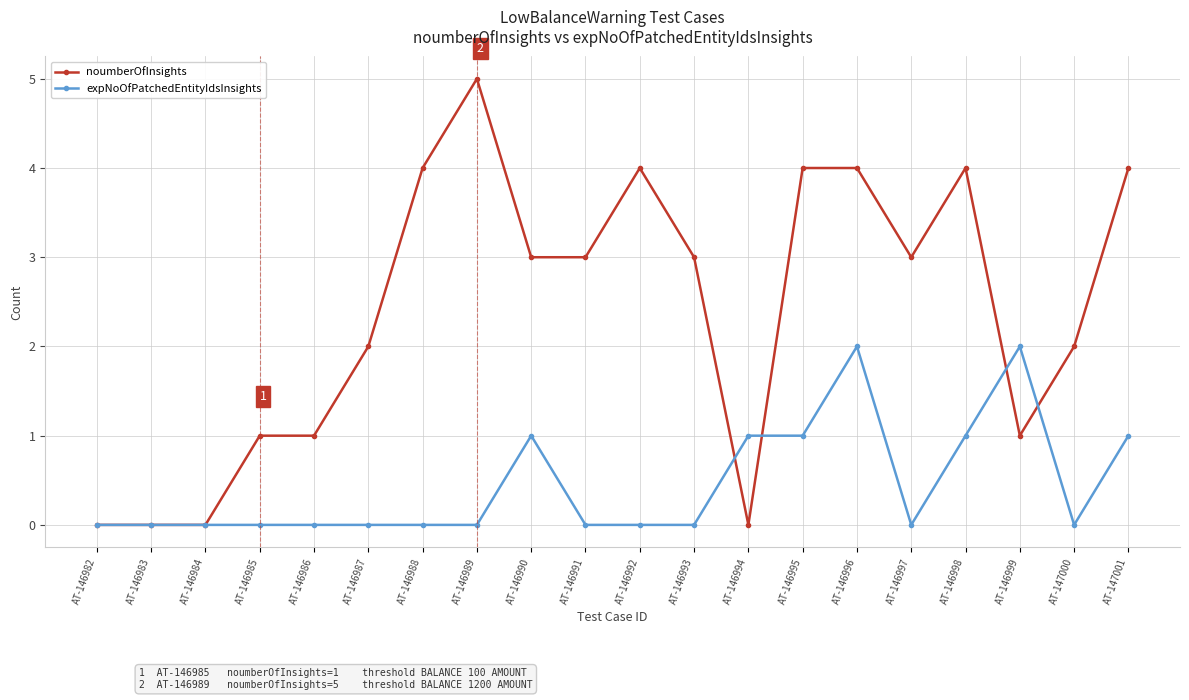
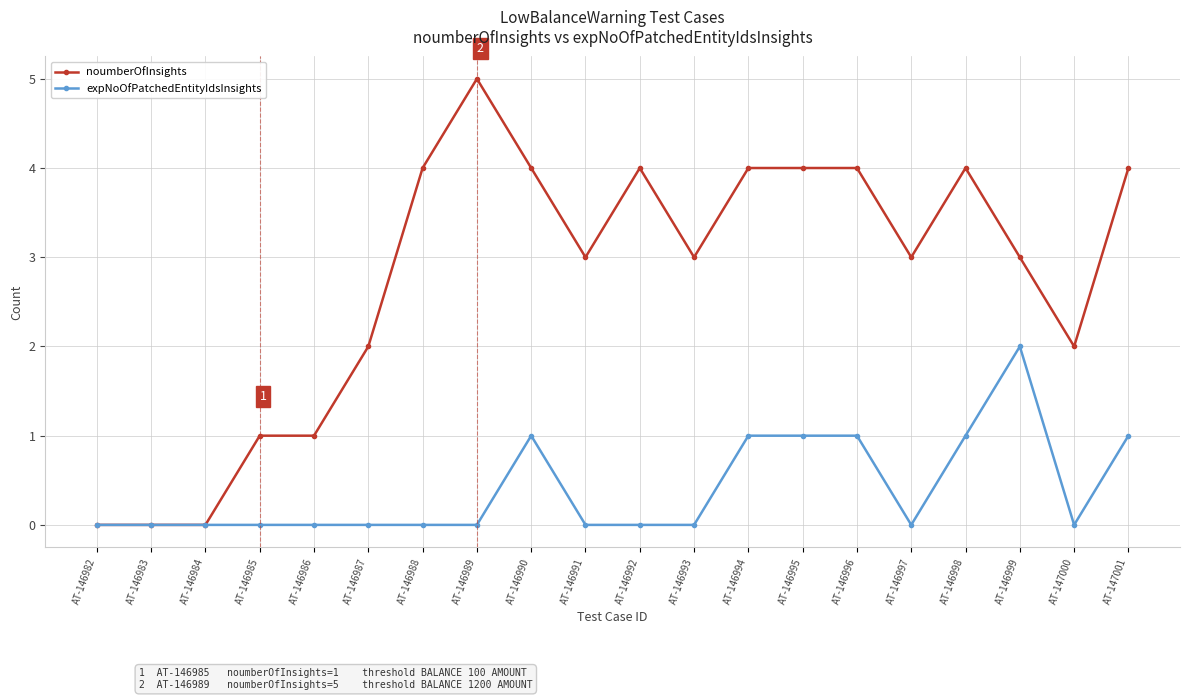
  {
    "noumberOfInsights": {
      "AT-146986": 1,
      "AT-146987": 2,
      "AT-146988": 4,
-     "AT-146990": 3,
+     "AT-146990": 4,
      "AT-146991": 3,
      "AT-146992": 4,
      "AT-146993": 3,
-     "AT-146994": 0,
+     "AT-146994": 4,
      "AT-146995": 4,
      "AT-146996": 4,
      "AT-146997": 3,
      "AT-146998": 4,
-     "AT-146999": 1,
+     "AT-146999": 3,
      "AT-147000": 2,
      "AT-147001": 4
    },
    "expNoOfPatchedEntityIdsInsights": {
      "AT-146985": 0,
      "AT-146986": 0,
      "AT-146987": 0,
      "AT-146988": 0,
      "AT-146989": 0,
      "AT-146990": 1,
      "AT-146991": 0,
      "AT-146992": 0,
      "AT-146993": 0,
      "AT-146994": 1,
      "AT-146995": 1,
-     "AT-146996": 2,
+     "AT-146996": 1,
      "AT-146997": 0,
      "AT-146998": 1,
      "AT-146999": 2,
      "AT-147000": 0,
      "AT-147001": 1
    }
  }
